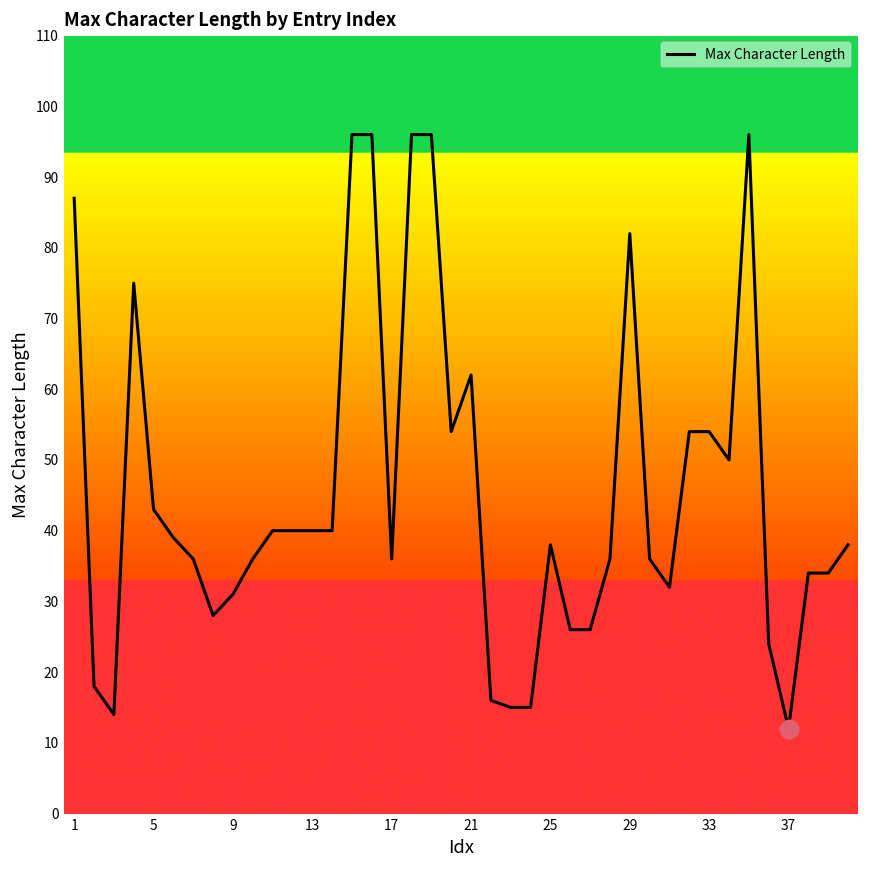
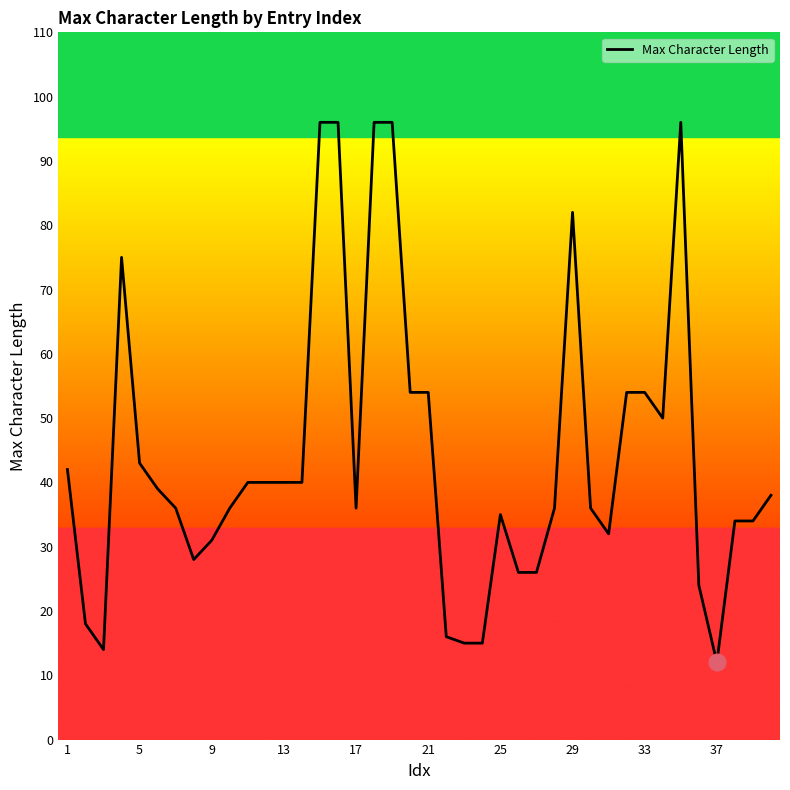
  {
    "Max Character Length": {
-     "1": 87,
+     "1": 42,
      "5": 43,
      "9": 31,
      "13": 40,
      "17": 36,
-     "21": 62,
-     "25": 38,
+     "21": 54,
+     "25": 35,
      "29": 82,
      "33": 54
    }
  }
